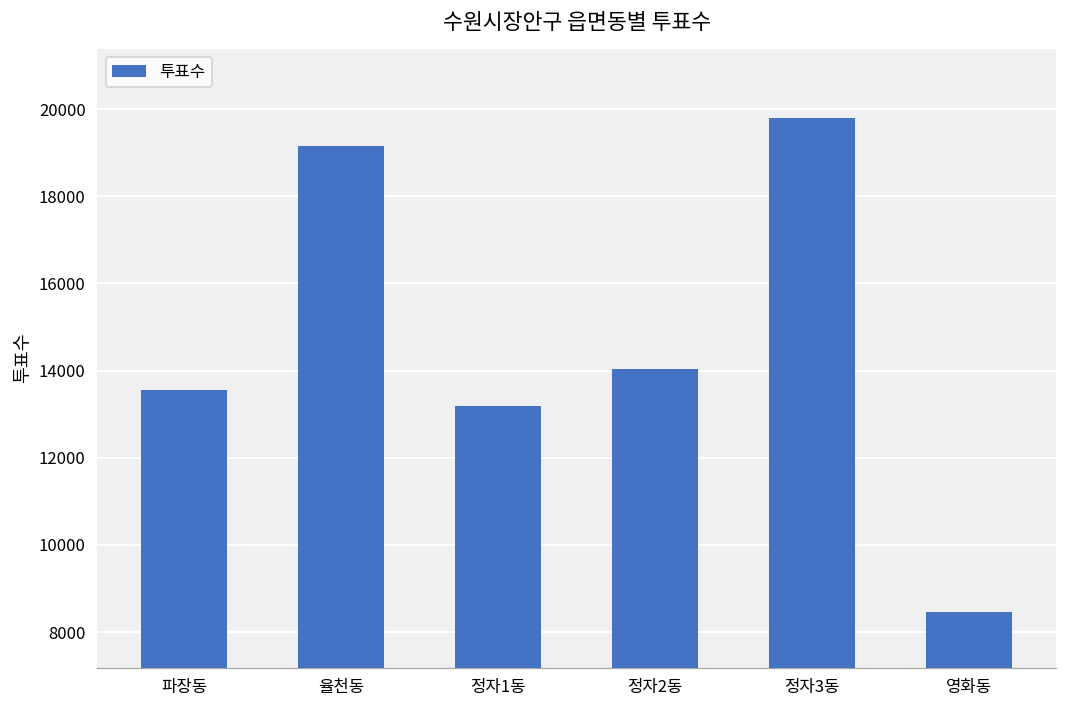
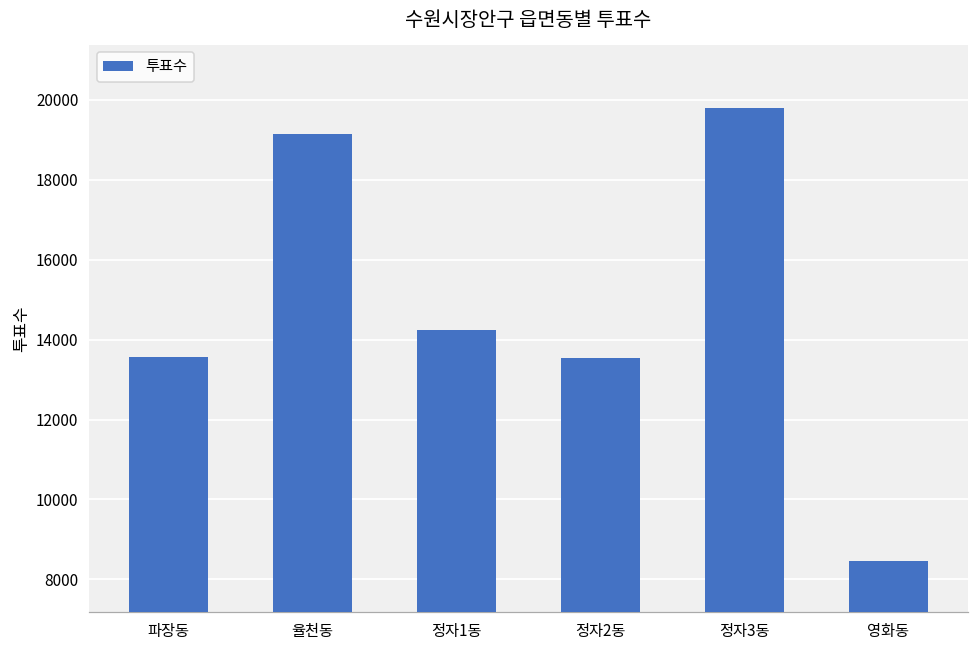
  {
    "파장동": 13600,
    "율천동": 19200,
-   "정자1동": 13200,
-   "정자2동": 14000,
+   "정자1동": 14300,
+   "정자2동": 13500,
    "정자3동": 19800,
    "영화동": 8500
  }
